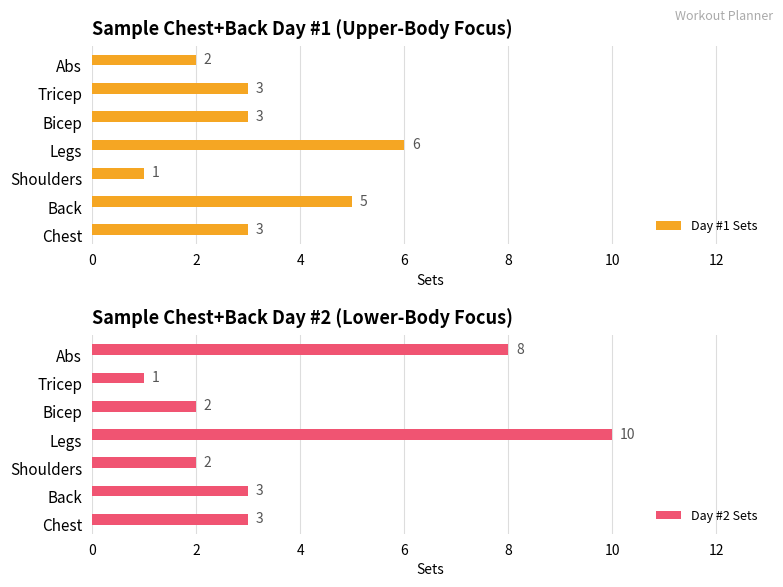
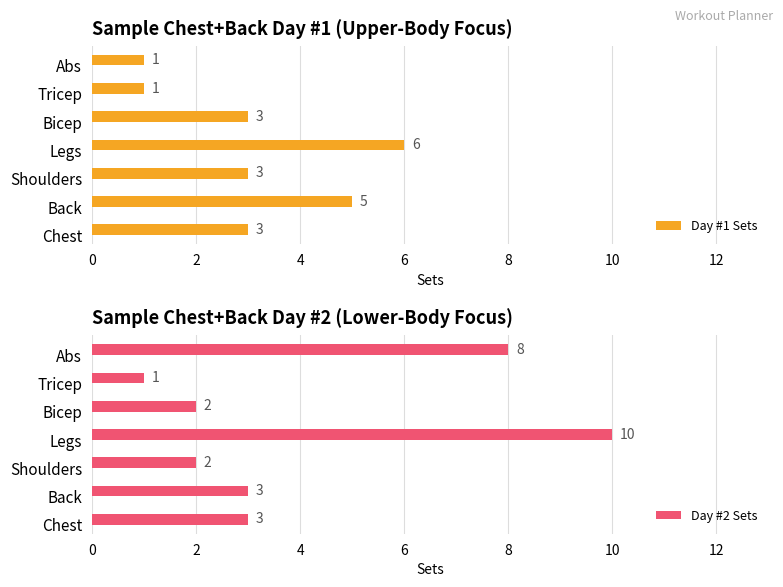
  {
    "Sample Chest+Back Day #1 (Upper-Body Focus)": {
-     "Abs": 2,
-     "Tricep": 3,
+     "Abs": 1,
+     "Tricep": 1,
      "Bicep": 3,
      "Legs": 6,
-     "Shoulders": 1,
+     "Shoulders": 3,
      "Back": 5,
      "Chest": 3
    },
    "Sample Chest+Back Day #2 (Lower-Body Focus)": {
      "Abs": 8,
      "Tricep": 1,
      "Bicep": 2,
      "Legs": 10,
      "Shoulders": 2,
      "Back": 3,
      "Chest": 3
    }
  }
